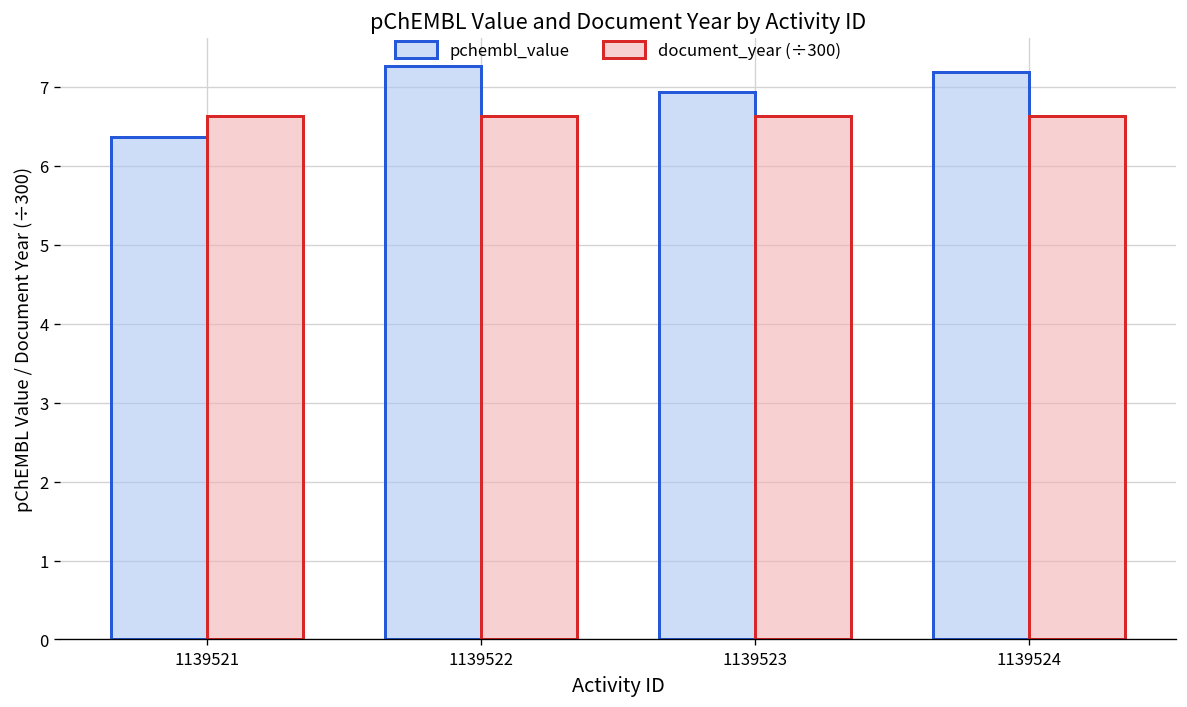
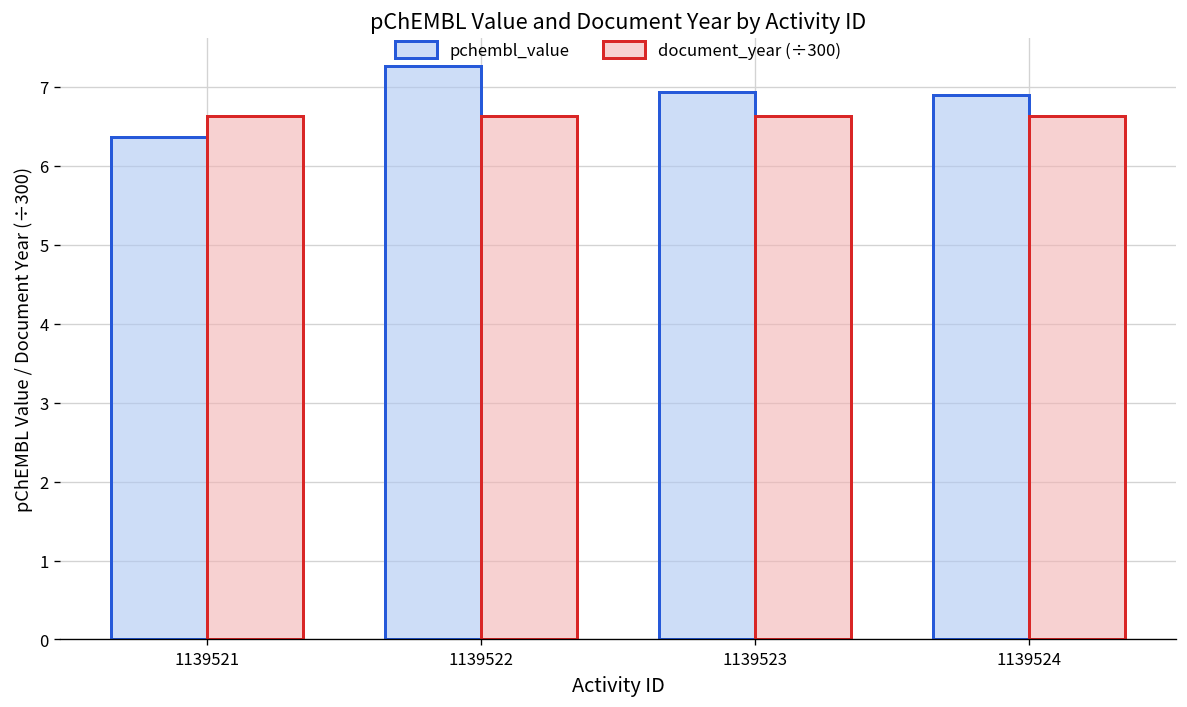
  {
    "pchembl_value": {
      "1139521": 6.4,
      "1139522": 7.3,
      "1139523": 6.9,
-     "1139524": 7.2
+     "1139524": 6.9
    },
    "document_year (÷300)": {
      "1139521": 6.6,
      "1139522": 6.6,
      "1139523": 6.6,
      "1139524": 6.6
    }
  }
